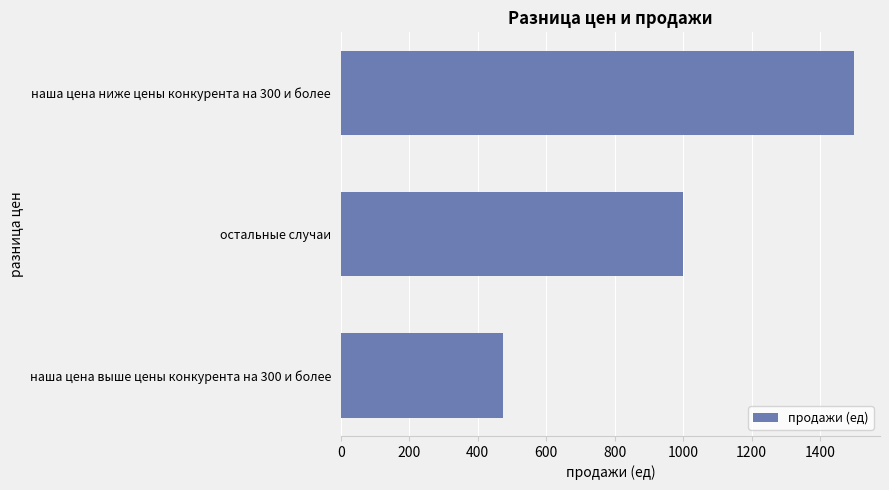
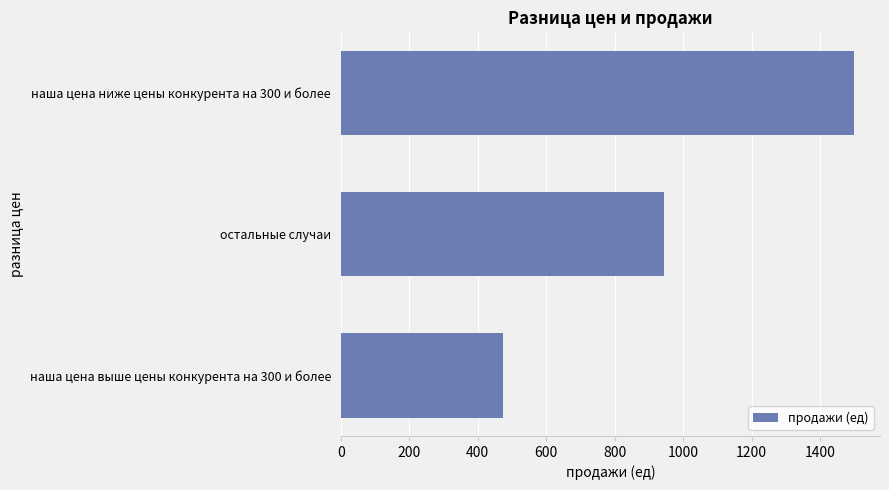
  {
    "наша цена ниже цены конкурента на 300 и более": 1500,
-   "остальные случаи": 1000,
+   "остальные случаи": 950,
    "наша цена выше цены конкурента на 300 и более": 470
  }
